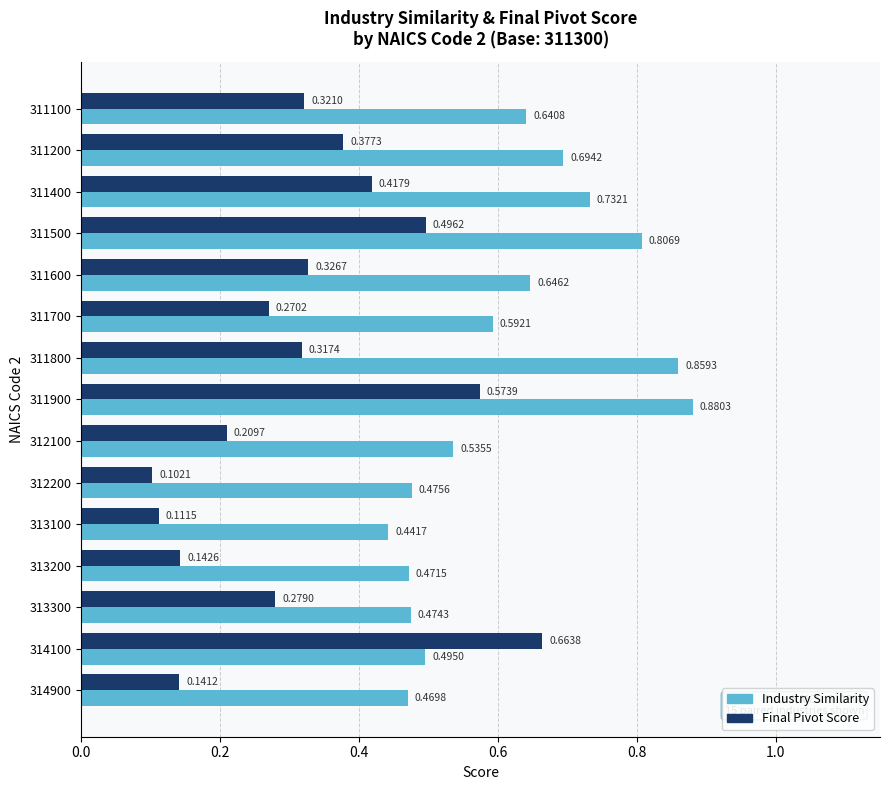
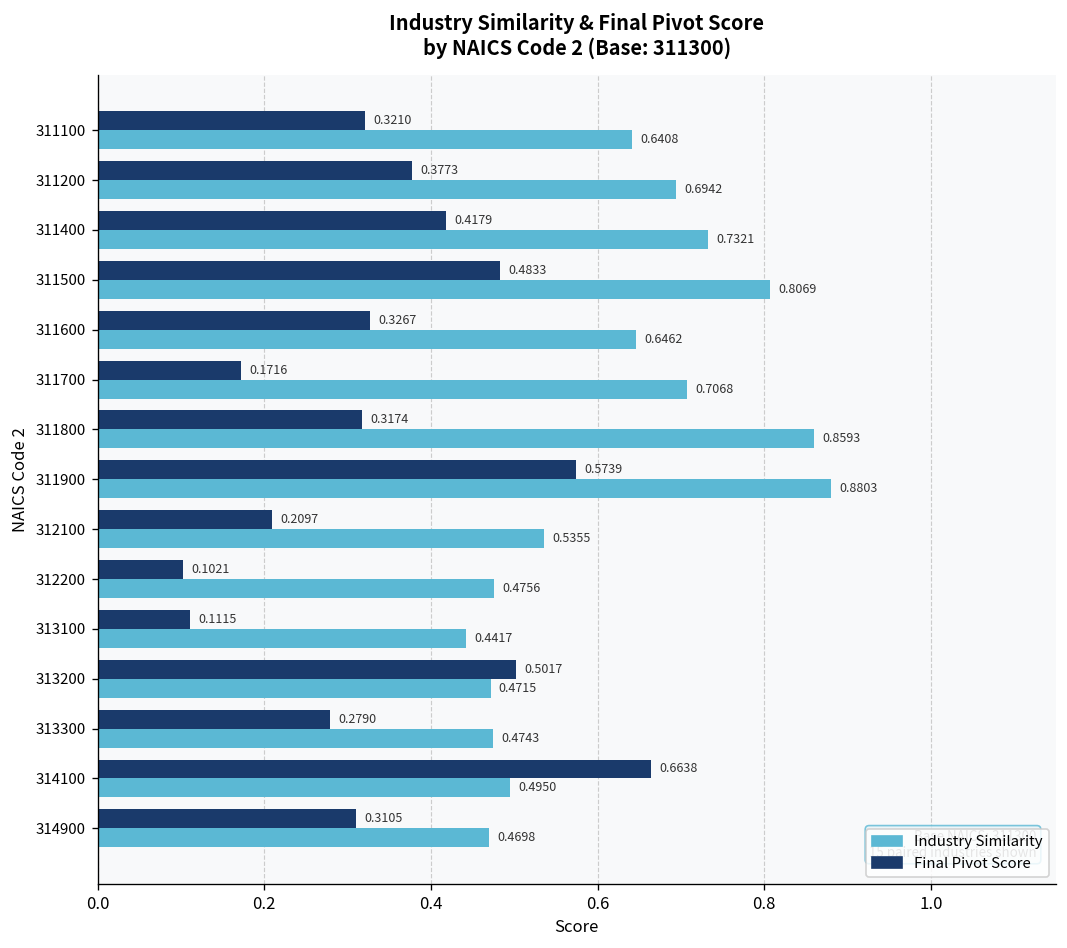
  {
    "Industry Similarity": {
      "311100": 0.6408,
      "311200": 0.6942,
      "311400": 0.7321,
      "311500": 0.8069,
      "311600": 0.6462,
-     "311700": 0.5921,
+     "311700": 0.7068,
      "311800": 0.8593,
      "311900": 0.8803,
      "312100": 0.5355,
      "312200": 0.4756,
      "313100": 0.4417,
      "313200": 0.4715,
      "313300": 0.4743,
      "314100": 0.4950,
      "314900": 0.4698
    },
    "Final Pivot Score": {
      "311100": 0.3210,
      "311200": 0.3773,
      "311400": 0.4179,
-     "311500": 0.4962,
+     "311500": 0.4833,
      "311600": 0.3267,
-     "311700": 0.2702,
+     "311700": 0.1716,
      "311800": 0.3174,
      "311900": 0.5739,
      "312100": 0.2097,
      "312200": 0.1021,
      "313100": 0.1115,
-     "313200": 0.1426,
+     "313200": 0.5017,
      "313300": 0.2790,
      "314100": 0.6638,
-     "314900": 0.1412
+     "314900": 0.3105
    }
  }
